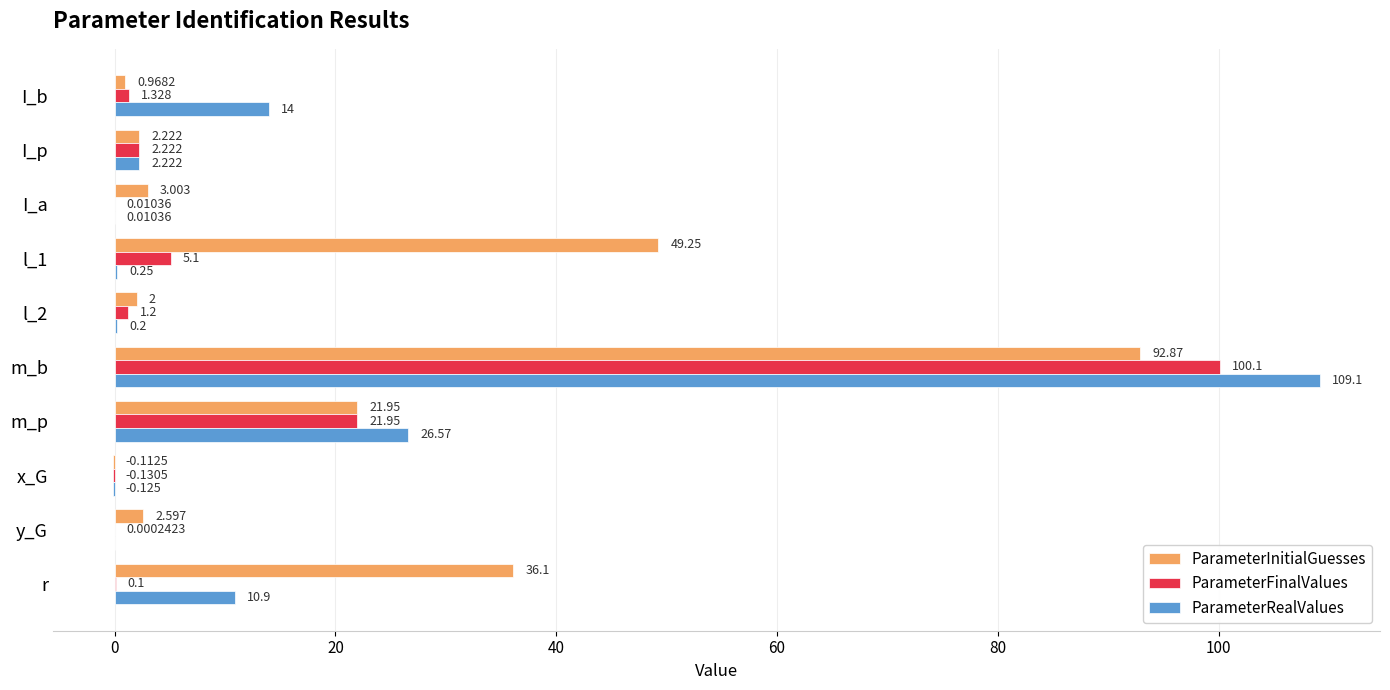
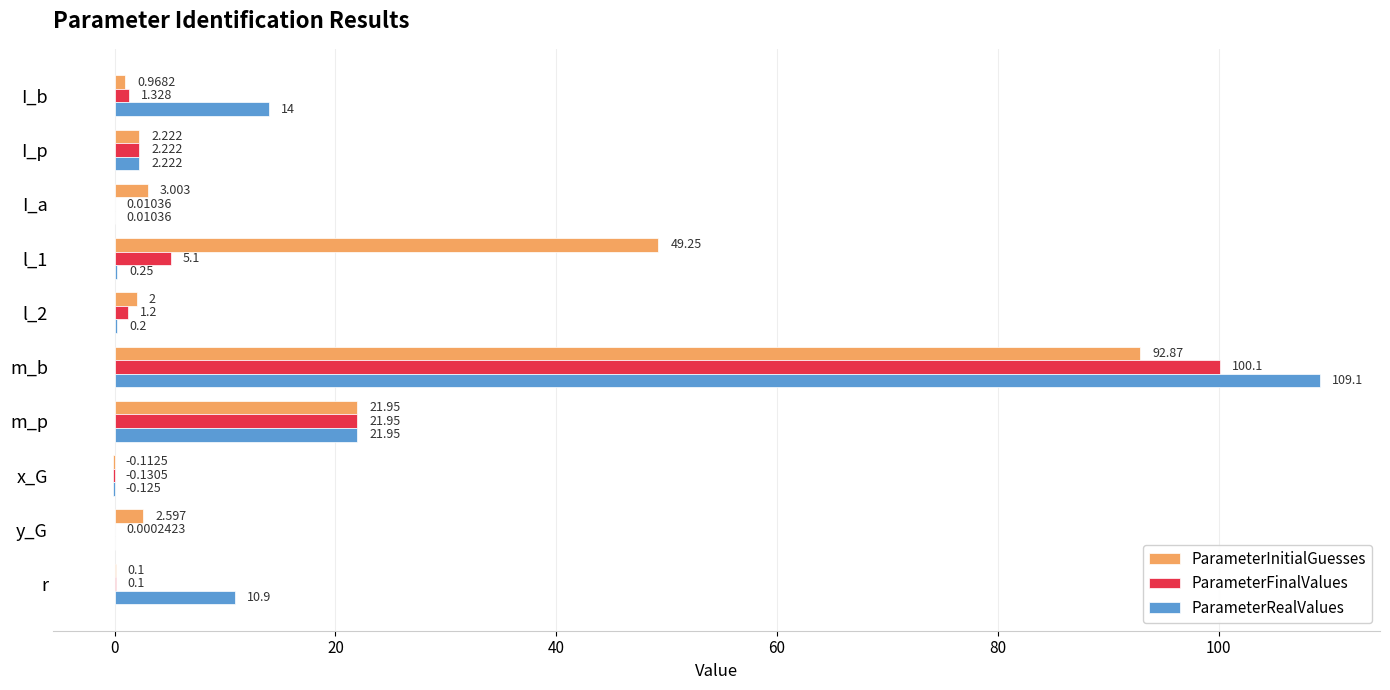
  {
    "ParameterInitialGuesses": {
      "I_b": 0.9682,
      "I_p": 2.222,
      "I_a": 3.003,
      "l_1": 49.25,
      "l_2": 2,
      "m_b": 92.87,
      "m_p": 21.95,
      "x_G": -0.1125,
      "y_G": 2.597,
-     "r": 36.1
+     "r": 0.1
    },
    "ParameterFinalValues": {
      "I_b": 1.328,
      "I_p": 2.222,
      "I_a": 0.01036,
      "l_1": 5.1,
      "l_2": 1.2,
      "m_b": 100.1,
      "m_p": 21.95,
      "x_G": -0.1305,
      "y_G": 0.0002423,
      "r": 0.1
    },
    "ParameterRealValues": {
      "I_b": 14,
      "I_p": 2.222,
      "I_a": 0.01036,
      "l_1": 0.25,
      "l_2": 0.2,
      "m_b": 109.1,
-     "m_p": 26.57,
+     "m_p": 21.95,
      "x_G": -0.125,
      "r": 10.9
    }
  }
